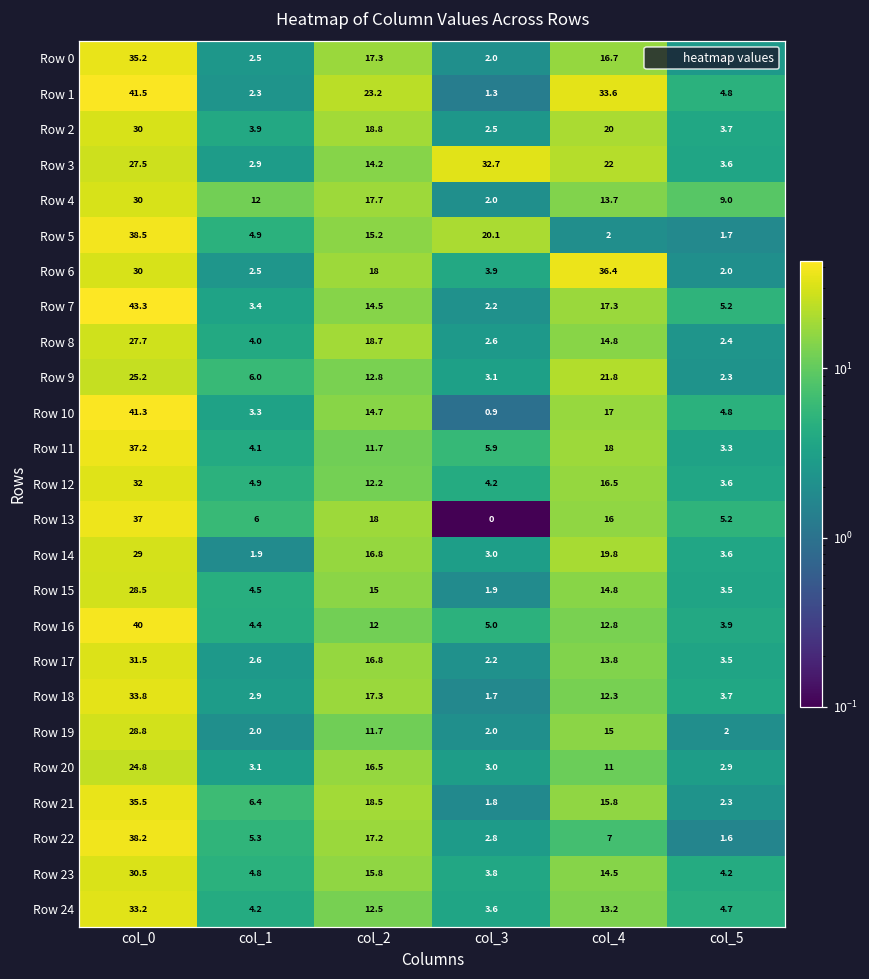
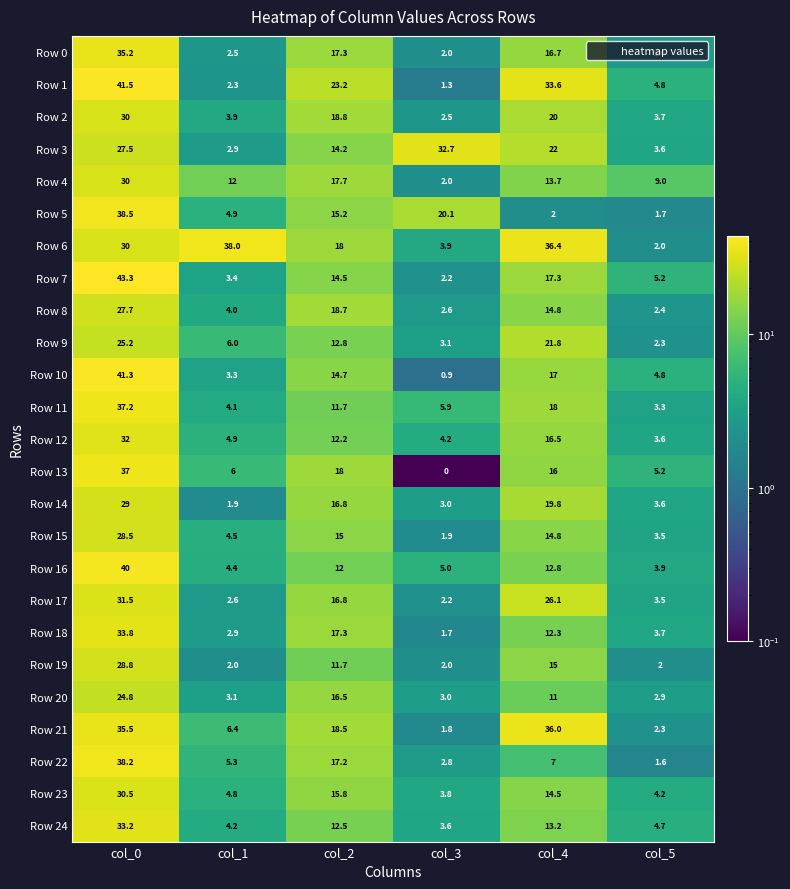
  {
    "Row 0": {
      "col_0": 35.2,
      "col_1": 2.5,
      "col_2": 17.3,
      "col_3": 2.0,
      "col_4": 16.7
    },
    "Row 1": {
      "col_0": 41.5,
      "col_1": 2.3,
      "col_2": 23.2,
      "col_3": 1.3,
      "col_4": 33.6,
      "col_5": 4.8
    },
    "Row 2": {
      "col_0": 30,
      "col_1": 3.9,
      "col_2": 18.8,
      "col_3": 2.5,
      "col_4": 20,
      "col_5": 3.7
    },
    "Row 3": {
      "col_0": 27.5,
      "col_1": 2.9,
      "col_2": 14.2,
      "col_3": 32.7,
      "col_4": 22,
      "col_5": 3.6
    },
    "Row 4": {
      "col_0": 30,
      "col_1": 12,
      "col_2": 17.7,
      "col_3": 2.0,
      "col_4": 13.7,
      "col_5": 9.0
    },
    "Row 5": {
      "col_0": 38.5,
      "col_1": 4.9,
      "col_2": 15.2,
      "col_3": 20.1,
      "col_4": 2,
      "col_5": 1.7
    },
    "Row 6": {
      "col_0": 30,
-     "col_1": 2.5,
+     "col_1": 38.0,
      "col_2": 18,
      "col_3": 3.9,
      "col_4": 36.4,
      "col_5": 2.0
    },
    "Row 7": {
      "col_0": 43.3,
      "col_1": 3.4,
      "col_2": 14.5,
      "col_3": 2.2,
      "col_4": 17.3,
      "col_5": 5.2
    },
    "Row 8": {
      "col_0": 27.7,
      "col_1": 4.0,
      "col_2": 18.7,
      "col_3": 2.6,
      "col_4": 14.8,
      "col_5": 2.4
    },
    "Row 9": {
      "col_0": 25.2,
      "col_1": 6.0,
      "col_2": 12.8,
      "col_3": 3.1,
      "col_4": 21.8,
      "col_5": 2.3
    },
    "Row 10": {
      "col_0": 41.3,
      "col_1": 3.3,
      "col_2": 14.7,
      "col_3": 0.9,
      "col_4": 17,
      "col_5": 4.8
    },
    "Row 11": {
      "col_0": 37.2,
      "col_1": 4.1,
      "col_2": 11.7,
      "col_3": 5.9,
      "col_4": 18,
      "col_5": 3.3
    },
    "Row 12": {
      "col_0": 32,
      "col_1": 4.9,
      "col_2": 12.2,
      "col_3": 4.2,
      "col_4": 16.5,
      "col_5": 3.6
    },
    "Row 13": {
      "col_0": 37,
      "col_1": 6,
      "col_2": 18,
      "col_3": 0,
      "col_4": 16,
      "col_5": 5.2
    },
    "Row 14": {
      "col_0": 29,
      "col_1": 1.9,
      "col_2": 16.8,
      "col_3": 3.0,
      "col_4": 19.8,
      "col_5": 3.6
    },
    "Row 15": {
      "col_0": 28.5,
      "col_1": 4.5,
      "col_2": 15,
      "col_3": 1.9,
      "col_4": 14.8,
      "col_5": 3.5
    },
    "Row 16": {
      "col_0": 40,
      "col_1": 4.4,
      "col_2": 12,
      "col_3": 5.0,
      "col_4": 12.8,
      "col_5": 3.9
    },
    "Row 17": {
      "col_0": 31.5,
      "col_1": 2.6,
      "col_2": 16.8,
      "col_3": 2.2,
-     "col_4": 13.8,
+     "col_4": 26.1,
      "col_5": 3.5
    },
    "Row 18": {
      "col_0": 33.8,
      "col_1": 2.9,
      "col_2": 17.3,
      "col_3": 1.7,
      "col_4": 12.3,
      "col_5": 3.7
    },
    "Row 19": {
      "col_0": 28.8,
      "col_1": 2.0,
      "col_2": 11.7,
      "col_3": 2.0,
      "col_4": 15,
      "col_5": 2
    },
    "Row 20": {
      "col_0": 24.8,
      "col_1": 3.1,
      "col_2": 16.5,
      "col_3": 3.0,
      "col_4": 11,
      "col_5": 2.9
    },
    "Row 21": {
      "col_0": 35.5,
      "col_1": 6.4,
      "col_2": 18.5,
      "col_3": 1.8,
-     "col_4": 15.8,
+     "col_4": 36.0,
      "col_5": 2.3
    },
    "Row 22": {
      "col_0": 38.2,
      "col_1": 5.3,
      "col_2": 17.2,
      "col_3": 2.8,
      "col_4": 7,
      "col_5": 1.6
    },
    "Row 23": {
      "col_0": 30.5,
      "col_1": 4.8,
      "col_2": 15.8,
      "col_3": 3.8,
      "col_4": 14.5,
      "col_5": 4.2
    },
    "Row 24": {
      "col_0": 33.2,
      "col_1": 4.2,
      "col_2": 12.5,
      "col_3": 3.6,
      "col_4": 13.2,
      "col_5": 4.7
    }
  }
